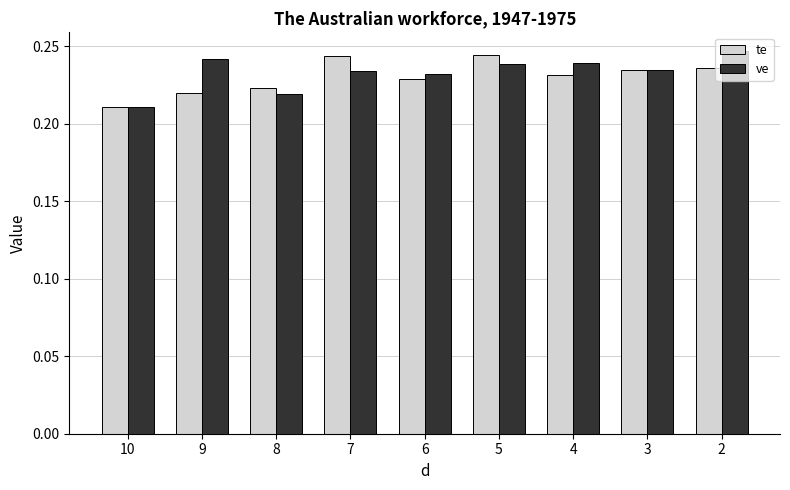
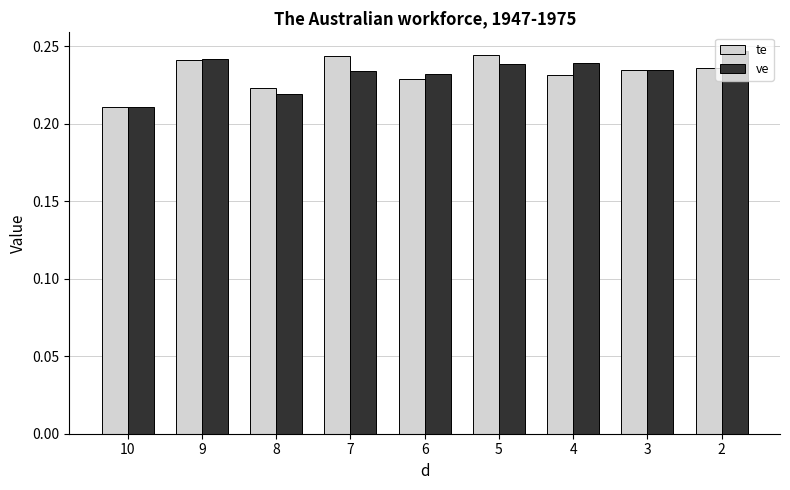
  {
    "te": {
      "10": 0.210,
-     "9": 0.220,
+     "9": 0.241,
      "8": 0.223,
      "7": 0.244,
      "6": 0.229,
      "5": 0.244,
      "4": 0.231,
      "3": 0.234,
      "2": 0.236
    },
    "ve": {
      "10": 0.211,
      "9": 0.241,
      "8": 0.219,
      "7": 0.234,
      "6": 0.232,
      "5": 0.239,
      "4": 0.239,
      "3": 0.234
    }
  }
